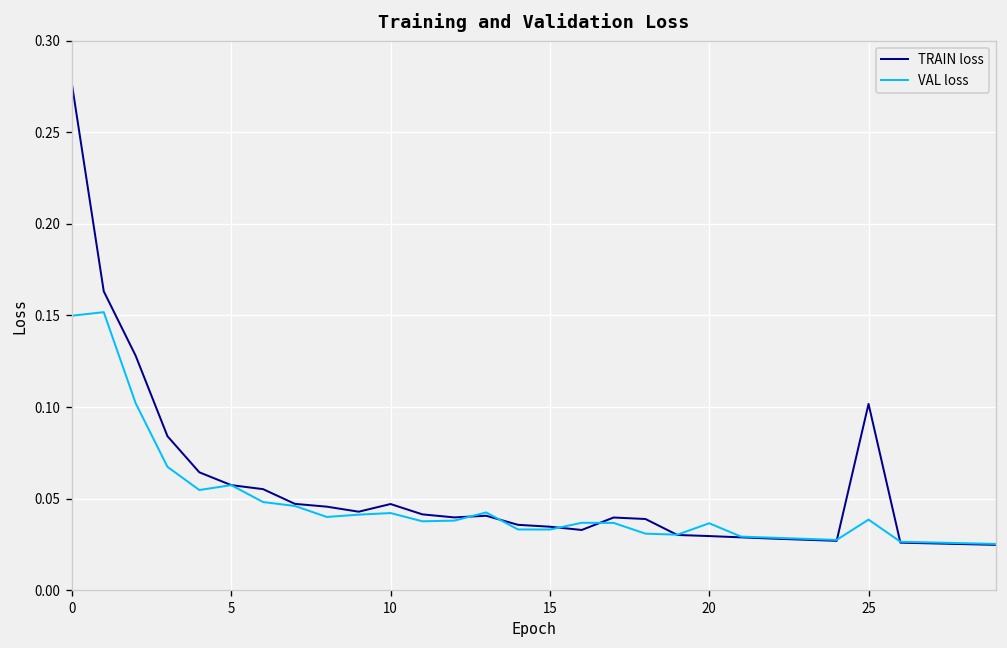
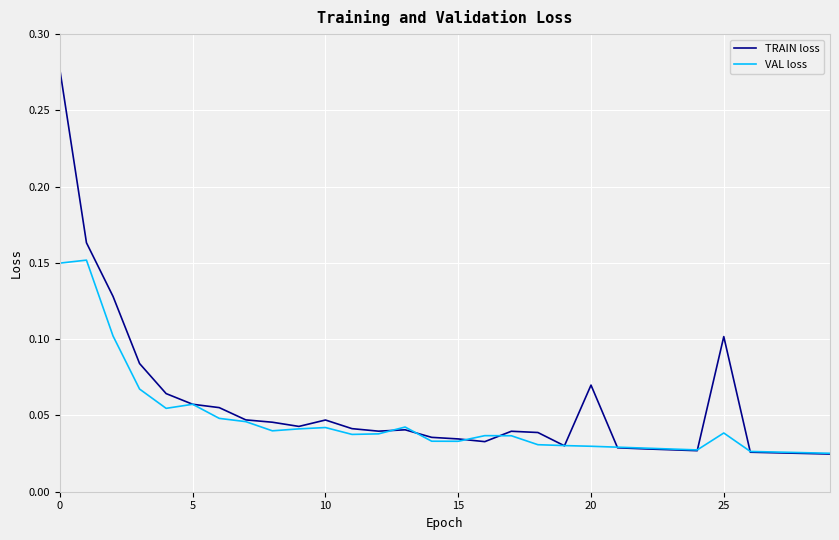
  {
    "TRAIN loss": {
      "0": 0.277,
      "10": 0.047,
-     "20": 0.030,
+     "20": 0.070,
      "25": 0.102
    },
    "VAL loss": {
      "0": 0.150,
      "10": 0.042,
-     "20": 0.037,
+     "20": 0.030,
      "25": 0.039
    }
  }
